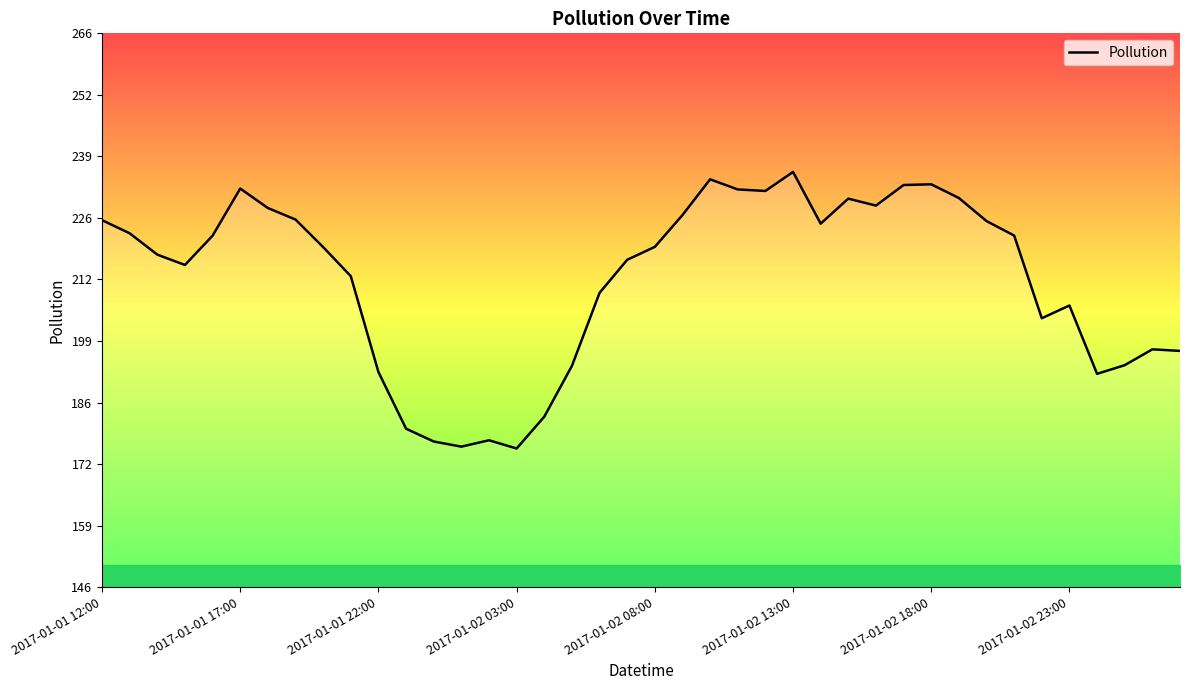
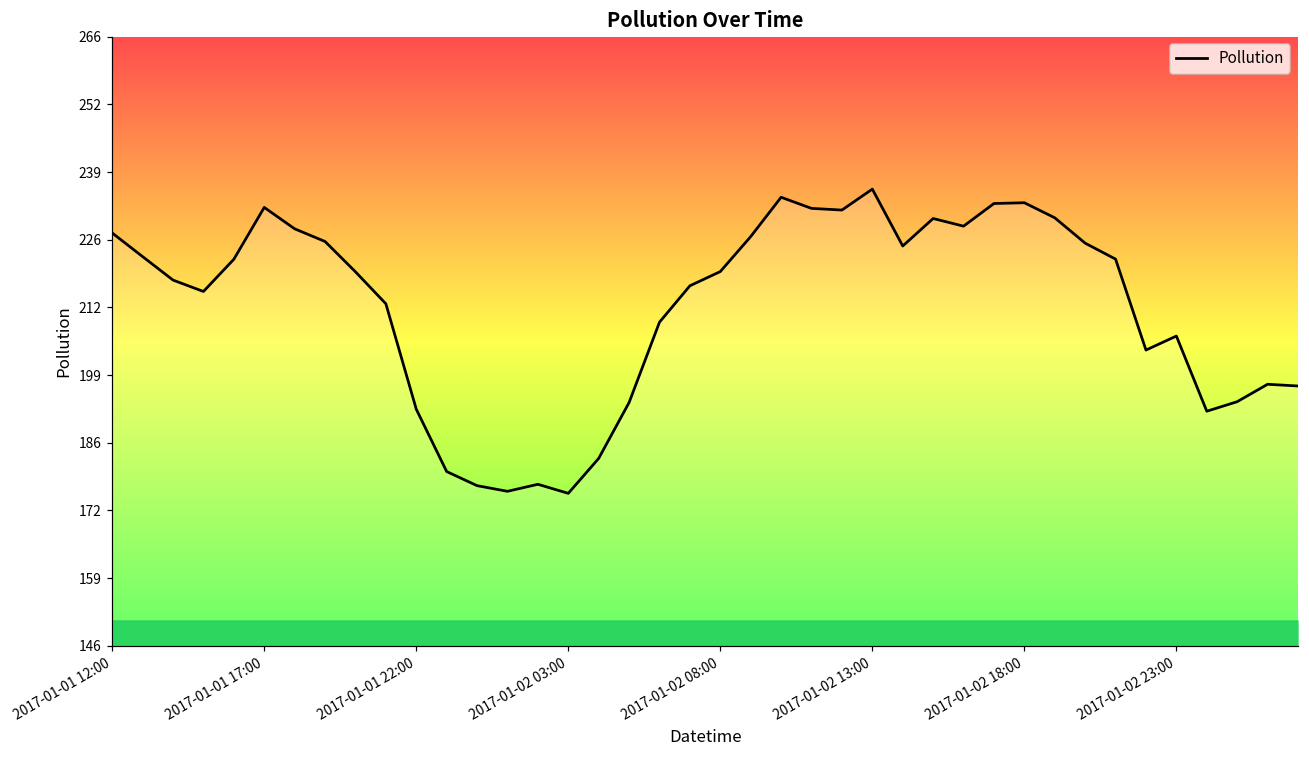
  {
    "Pollution": {
-     "2017-01-01 12:00": 225,
+     "2017-01-01 12:00": 227,
      "2017-01-01 17:00": 232,
      "2017-01-01 22:00": 192,
      "2017-01-02 03:00": 176,
      "2017-01-02 08:00": 219,
      "2017-01-02 13:00": 236,
      "2017-01-02 18:00": 233,
      "2017-01-02 23:00": 207
    }
  }
